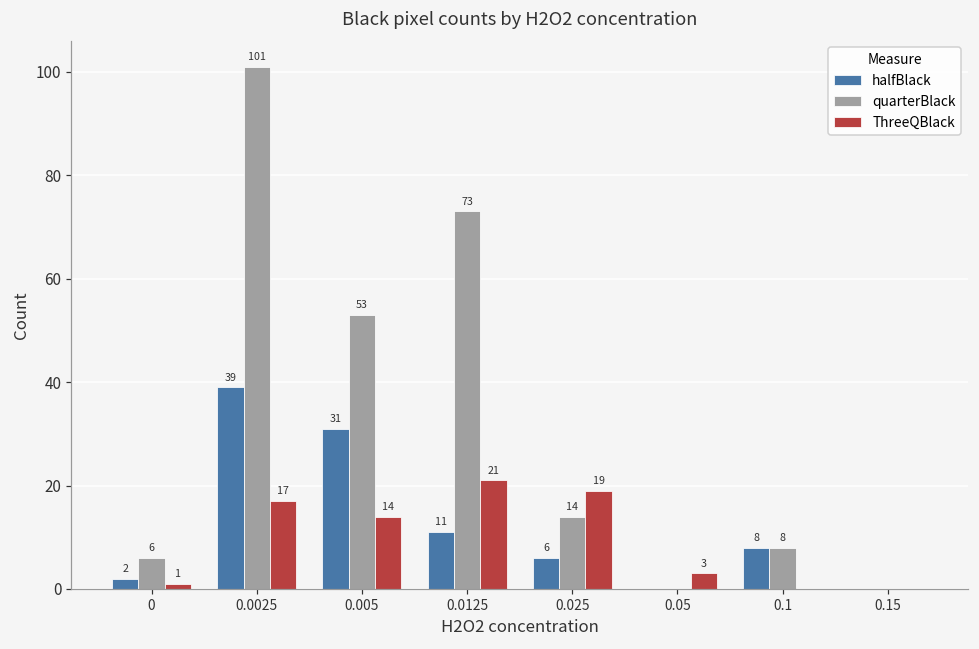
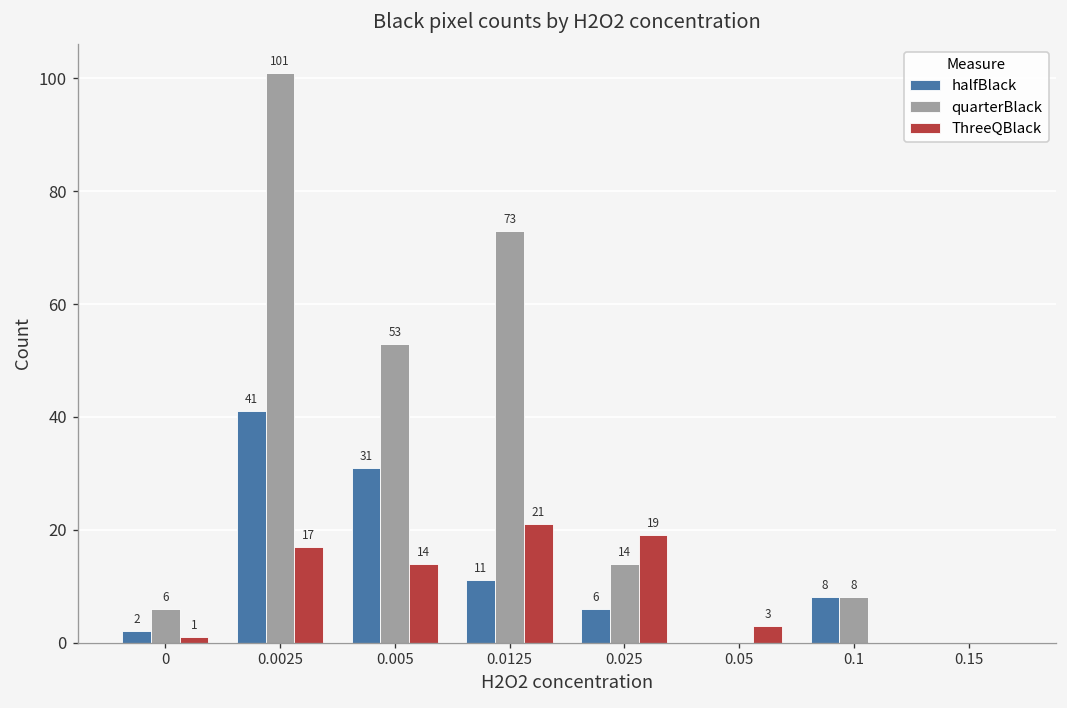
  {
    "halfBlack": {
      "0": 2,
-     "0.0025": 39,
+     "0.0025": 41,
      "0.005": 31,
      "0.0125": 11,
      "0.025": 6,
      "0.1": 8
    },
    "quarterBlack": {
      "0": 6,
      "0.0025": 101,
      "0.005": 53,
      "0.0125": 73,
      "0.025": 14,
      "0.1": 8
    },
    "ThreeQBlack": {
      "0": 1,
      "0.0025": 17,
      "0.005": 14,
      "0.0125": 21,
      "0.025": 19,
      "0.05": 3
    }
  }
